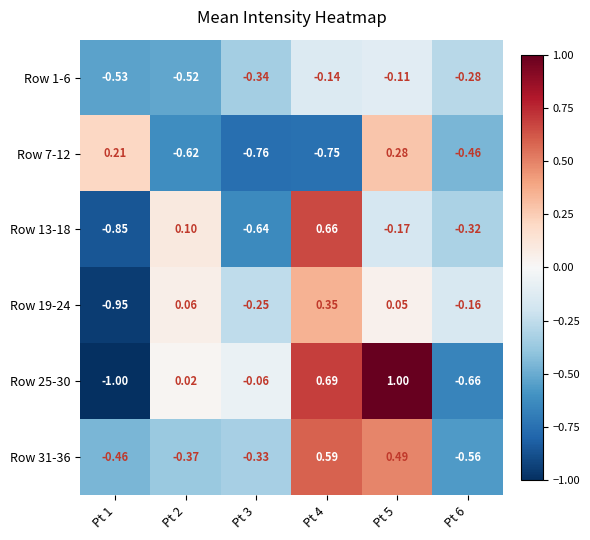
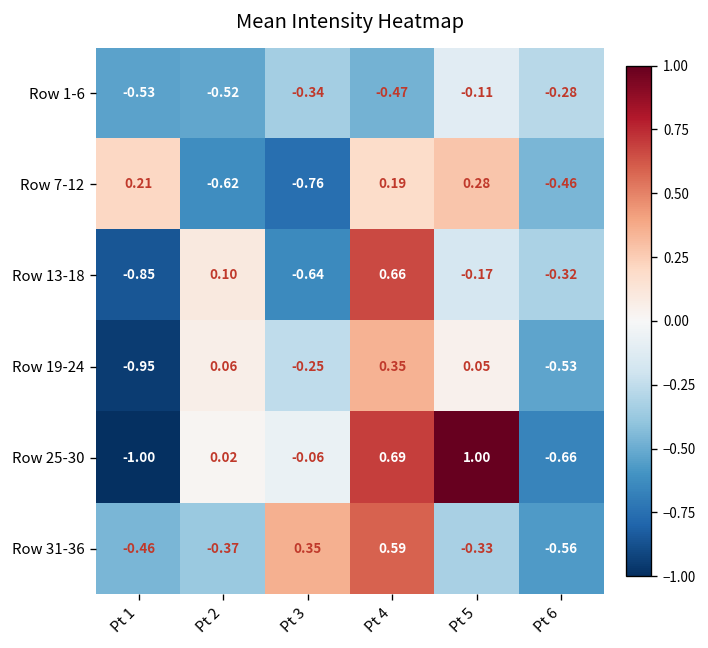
  {
    "Row 1-6": {
      "Pt 1": -0.53,
      "Pt 2": -0.52,
      "Pt 3": -0.34,
-     "Pt 4": -0.14,
+     "Pt 4": -0.47,
      "Pt 5": -0.11,
      "Pt 6": -0.28
    },
    "Row 7-12": {
      "Pt 1": 0.21,
      "Pt 2": -0.62,
      "Pt 3": -0.76,
-     "Pt 4": -0.75,
+     "Pt 4": 0.19,
      "Pt 5": 0.28,
      "Pt 6": -0.46
    },
    "Row 13-18": {
      "Pt 1": -0.85,
      "Pt 2": 0.10,
      "Pt 3": -0.64,
      "Pt 4": 0.66,
      "Pt 5": -0.17,
      "Pt 6": -0.32
    },
    "Row 19-24": {
      "Pt 1": -0.95,
      "Pt 2": 0.06,
      "Pt 3": -0.25,
      "Pt 4": 0.35,
      "Pt 5": 0.05,
-     "Pt 6": -0.16
+     "Pt 6": -0.53
    },
    "Row 25-30": {
      "Pt 1": -1.00,
      "Pt 2": 0.02,
      "Pt 3": -0.06,
      "Pt 4": 0.69,
      "Pt 5": 1.00,
      "Pt 6": -0.66
    },
    "Row 31-36": {
      "Pt 1": -0.46,
      "Pt 2": -0.37,
-     "Pt 3": -0.33,
+     "Pt 3": 0.35,
      "Pt 4": 0.59,
-     "Pt 5": 0.49,
+     "Pt 5": -0.33,
      "Pt 6": -0.56
    }
  }
